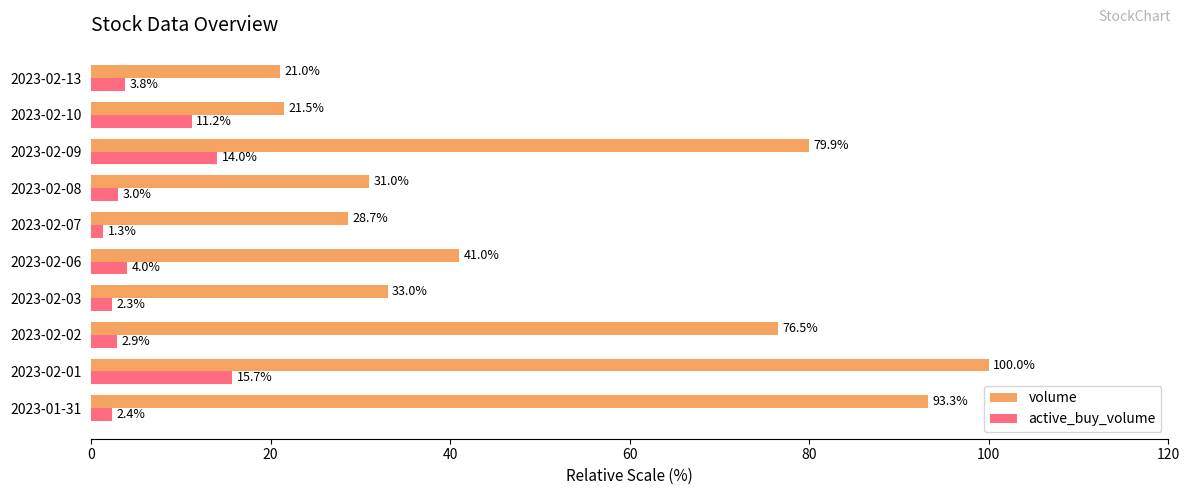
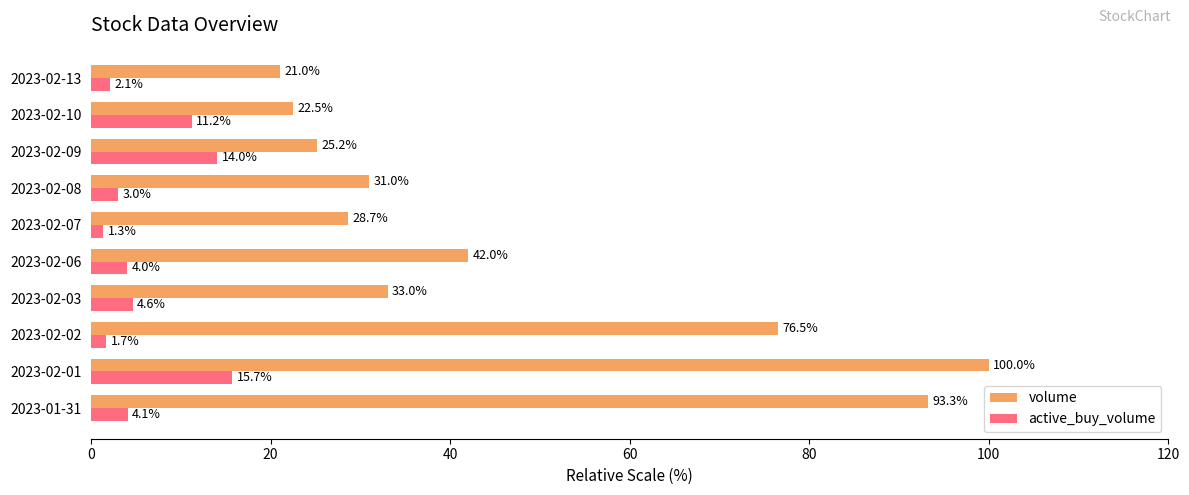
  {
    "volume": {
      "2023-02-13": "21.0%",
-     "2023-02-10": "21.5%",
-     "2023-02-09": "79.9%",
+     "2023-02-10": "22.5%",
+     "2023-02-09": "25.2%",
      "2023-02-08": "31.0%",
      "2023-02-07": "28.7%",
-     "2023-02-06": "41.0%",
+     "2023-02-06": "42.0%",
      "2023-02-03": "33.0%",
      "2023-02-02": "76.5%",
      "2023-02-01": "100.0%",
      "2023-01-31": "93.3%"
    },
    "active_buy_volume": {
-     "2023-02-13": "3.8%",
+     "2023-02-13": "2.1%",
      "2023-02-10": "11.2%",
      "2023-02-09": "14.0%",
      "2023-02-08": "3.0%",
      "2023-02-07": "1.3%",
      "2023-02-06": "4.0%",
-     "2023-02-03": "2.3%",
-     "2023-02-02": "2.9%",
+     "2023-02-03": "4.6%",
+     "2023-02-02": "1.7%",
      "2023-02-01": "15.7%",
-     "2023-01-31": "2.4%"
+     "2023-01-31": "4.1%"
    }
  }
